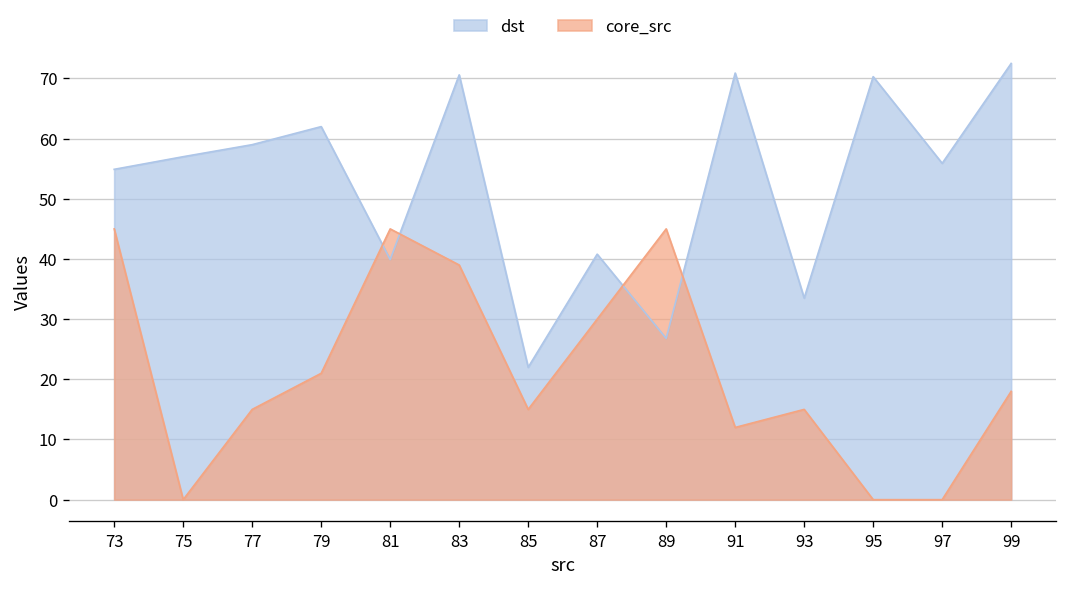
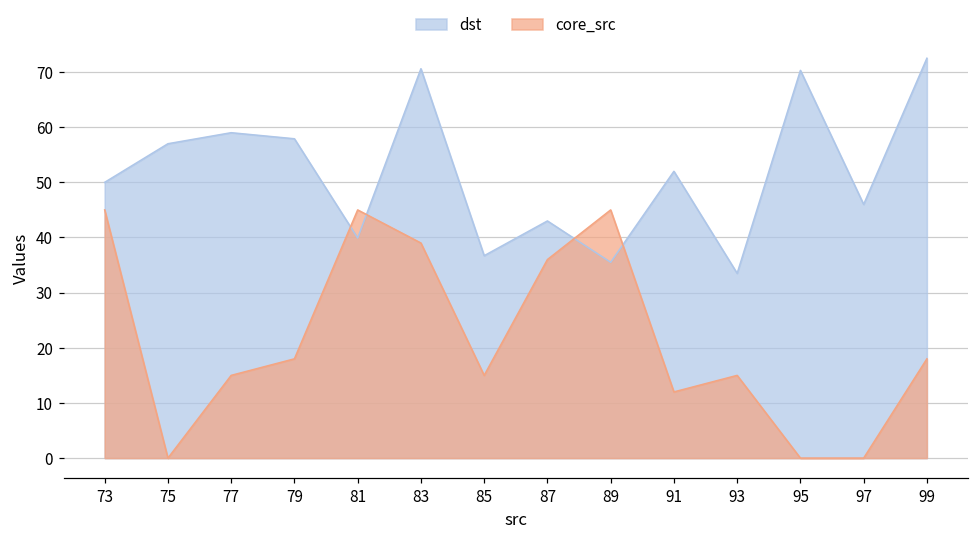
  {
    "dst": {
-     "73": 55,
+     "73": 50,
      "75": 57,
      "77": 59,
-     "79": 62,
+     "79": 58,
      "81": 40,
      "83": 71,
-     "85": 22,
-     "87": 41,
-     "89": 27,
-     "91": 71,
+     "85": 37,
+     "87": 43,
+     "89": 36,
+     "91": 52,
      "93": 34,
      "95": 70,
-     "97": 56,
+     "97": 46,
      "99": 73
    },
    "core_src": {
      "73": 45,
      "75": 0,
      "77": 15,
-     "79": 21,
+     "79": 18,
      "81": 45,
      "83": 39,
      "85": 15,
-     "87": 30,
+     "87": 36,
      "89": 45,
      "91": 12,
      "93": 15,
      "95": 0,
      "97": 0,
      "99": 18
    }
  }
